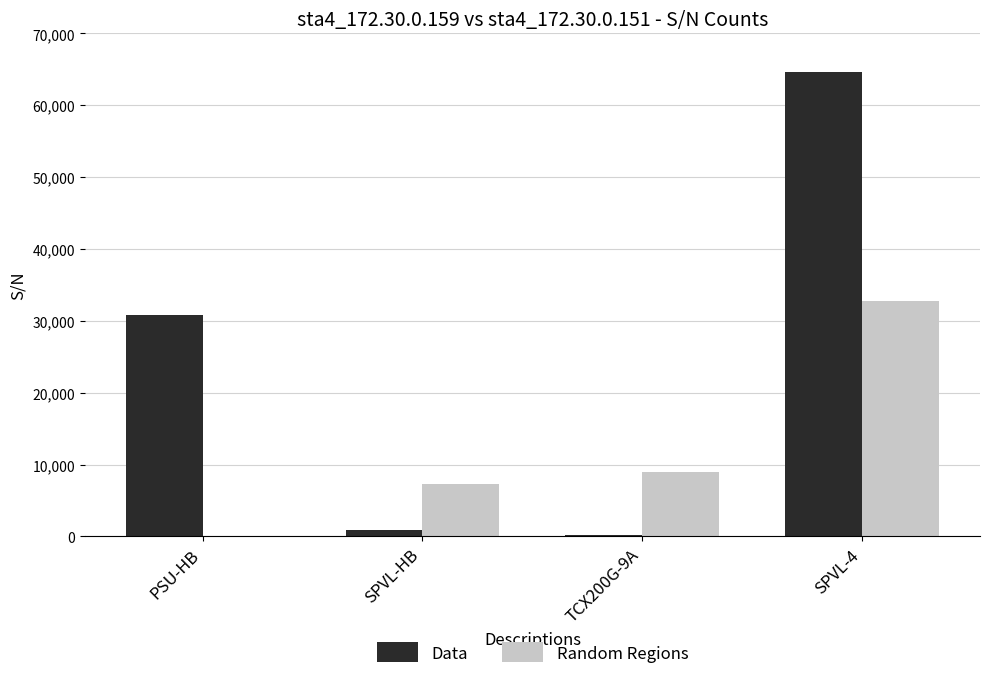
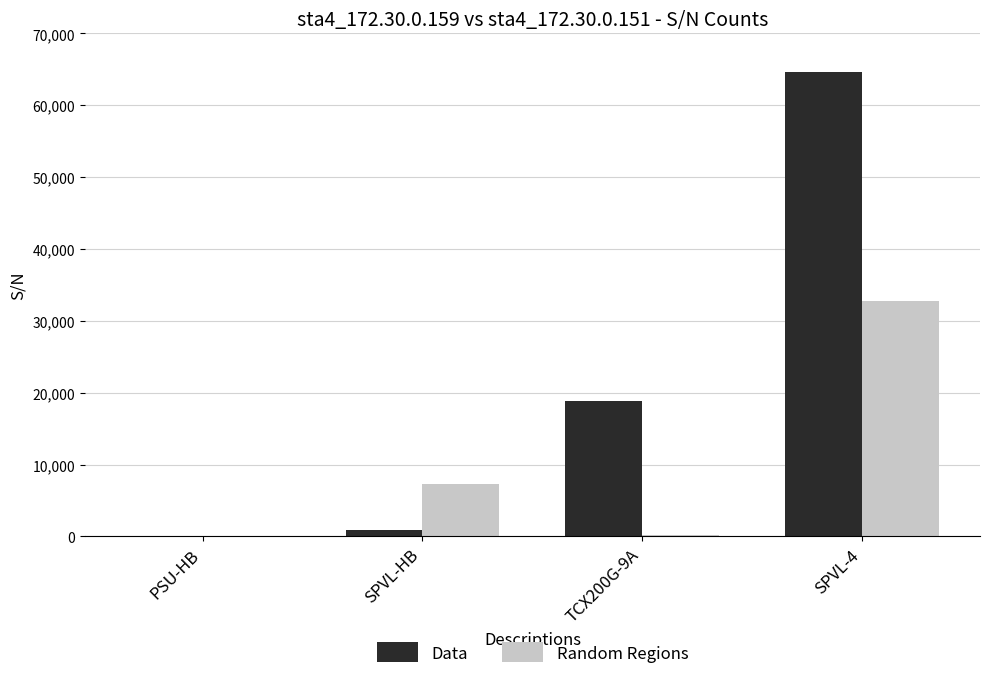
  {
    "Data": {
-     "PSU-HB": "31,000",
+     "PSU-HB": "0",
      "SPVL-HB": "1,000",
-     "TCX200G-9A": "0",
+     "TCX200G-9A": "19,000",
      "SPVL-4": "65,000"
    },
    "Random Regions": {
      "SPVL-HB": "7,000",
-     "TCX200G-9A": "9,000",
+     "TCX200G-9A": "0",
      "SPVL-4": "33,000"
    }
  }
